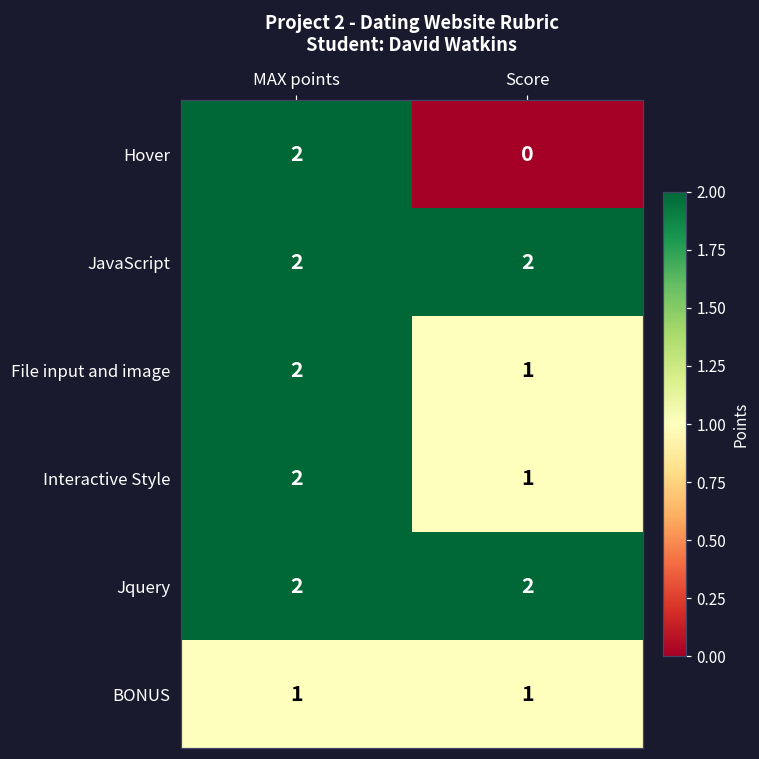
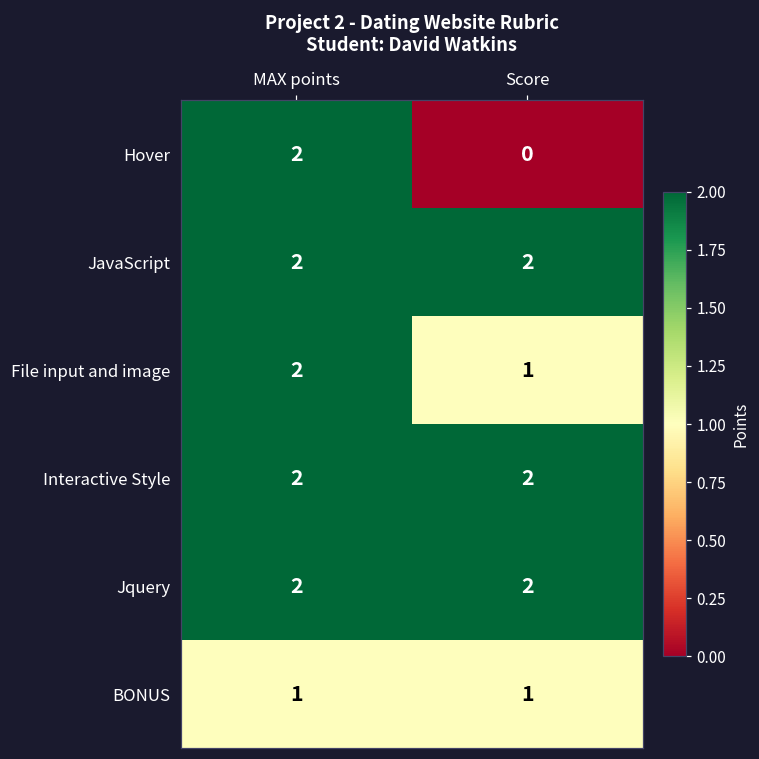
  {
    "Hover": {
      "MAX points": 2,
      "Score": 0
    },
    "JavaScript": {
      "MAX points": 2,
      "Score": 2
    },
    "File input and image": {
      "MAX points": 2,
      "Score": 1
    },
    "Interactive Style": {
      "MAX points": 2,
-     "Score": 1
+     "Score": 2
    },
    "Jquery": {
      "MAX points": 2,
      "Score": 2
    },
    "BONUS": {
      "MAX points": 1,
      "Score": 1
    }
  }
